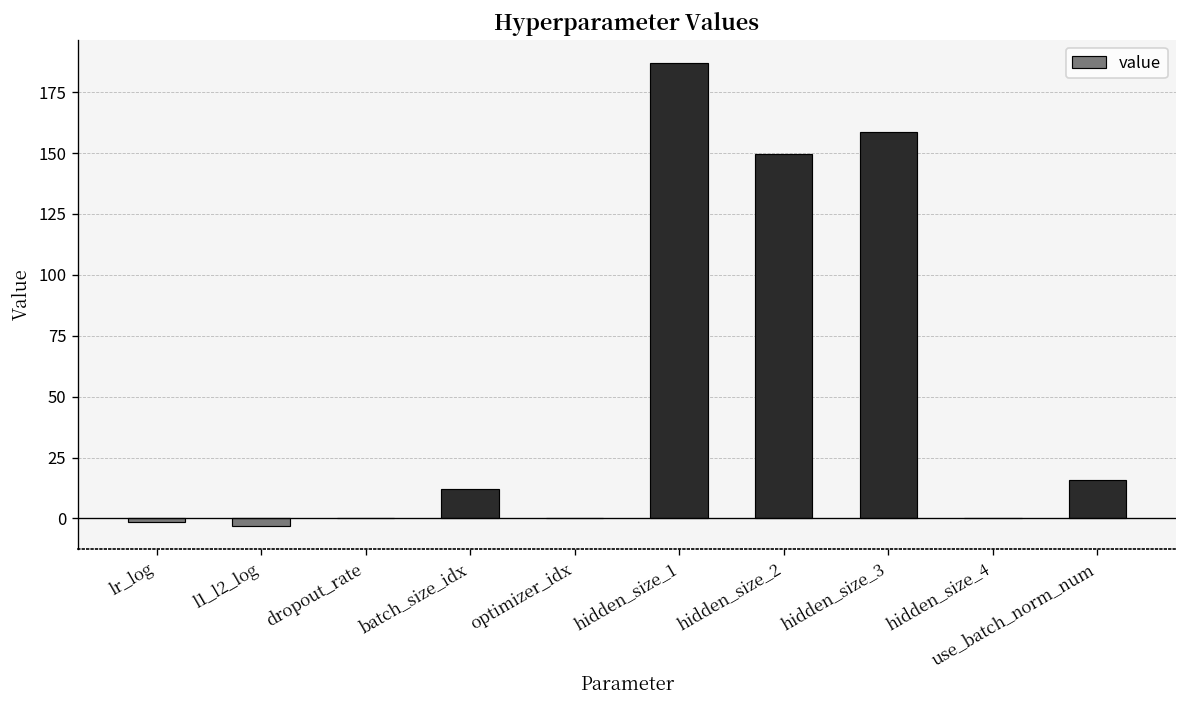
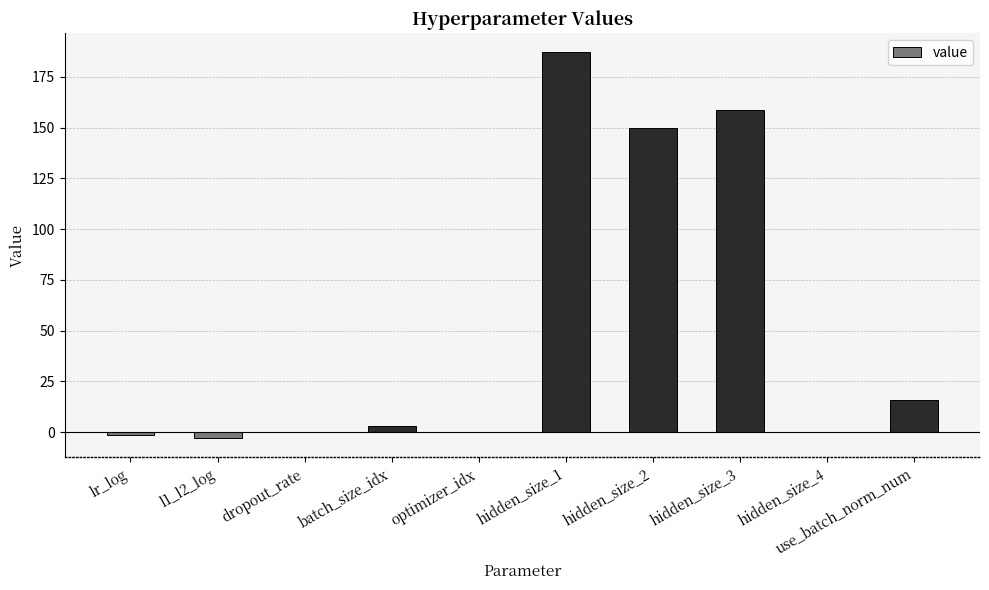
  {
    "lr_log": -2,
    "l1_l2_log": -3,
    "dropout_rate": 0,
-   "batch_size_idx": 12,
+   "batch_size_idx": 3,
    "optimizer_idx": 0,
    "hidden_size_1": 187,
    "hidden_size_2": 150,
    "hidden_size_3": 159,
    "hidden_size_4": 0,
    "use_batch_norm_num": 16
  }
